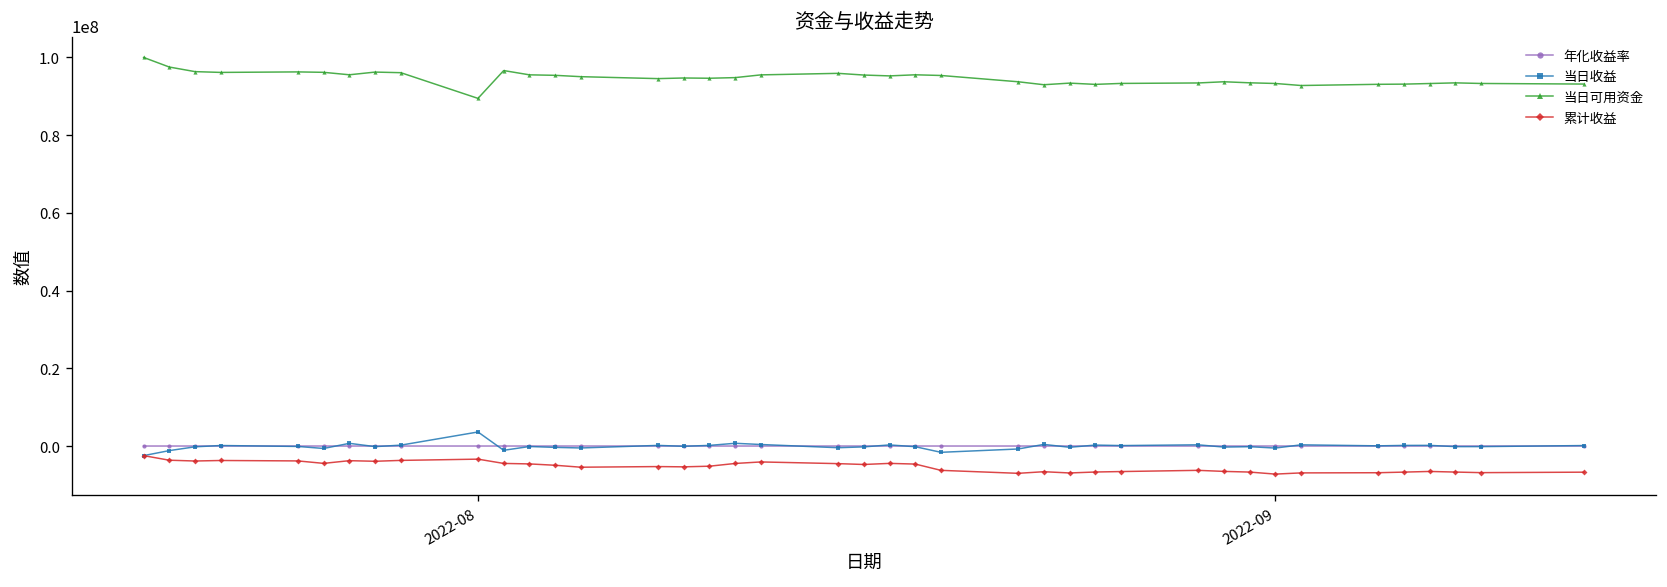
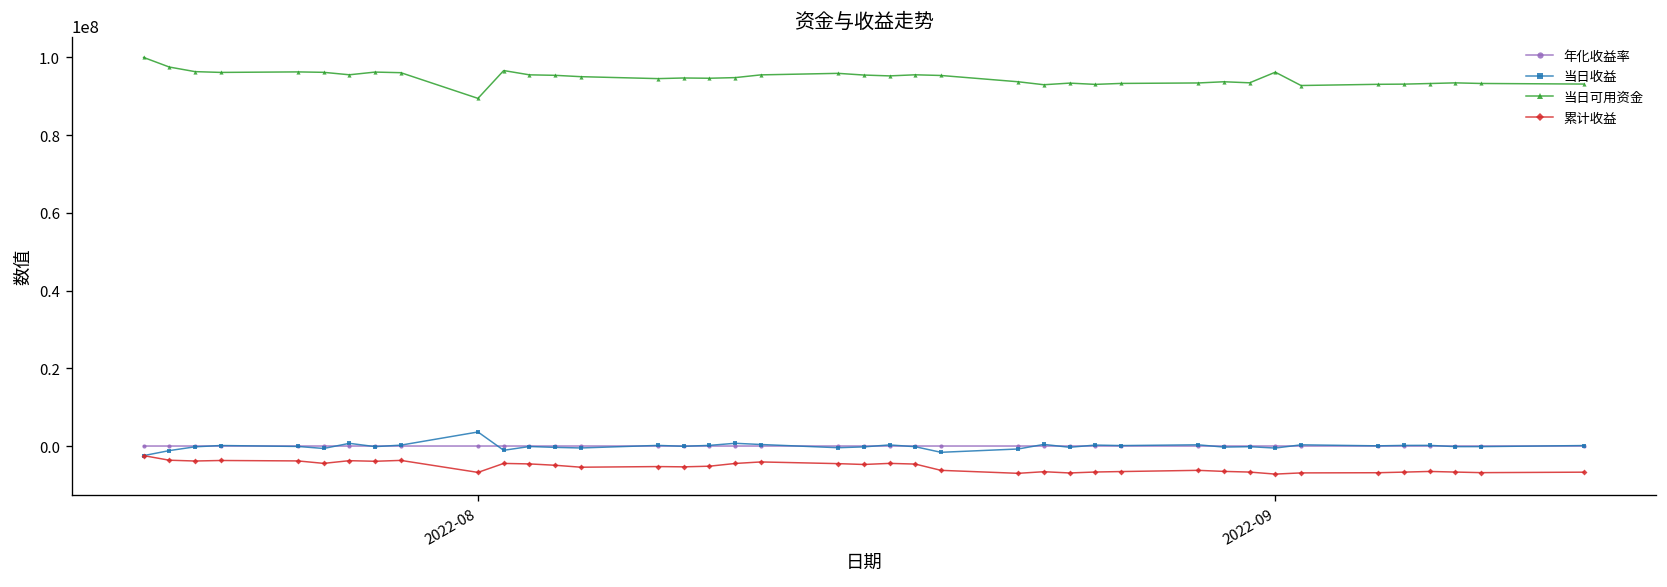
  {
    "年化收益率": {
      "2022-08": 0
    },
    "当日收益": {
      "2022-08": 4000000
    },
    "当日可用资金": {
      "2022-08": 89000000,
-     "2022-09": 93000000
+     "2022-09": 96000000
    },
    "累计收益": {
-     "2022-08": -3000000,
+     "2022-08": -7000000,
      "2022-09": -7000000
    }
  }
